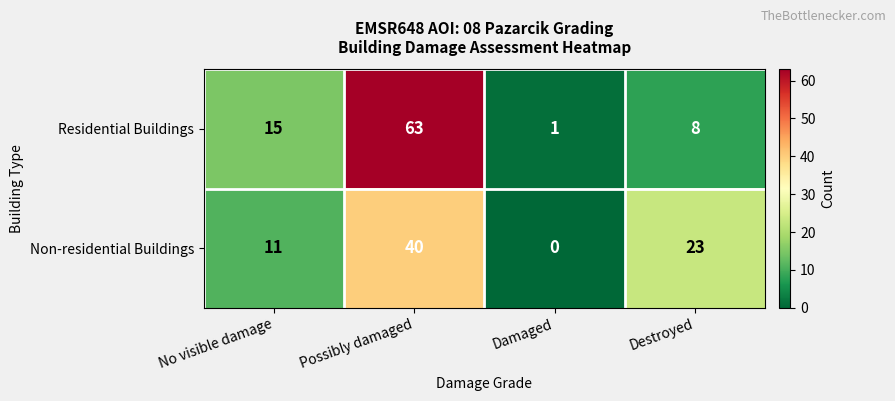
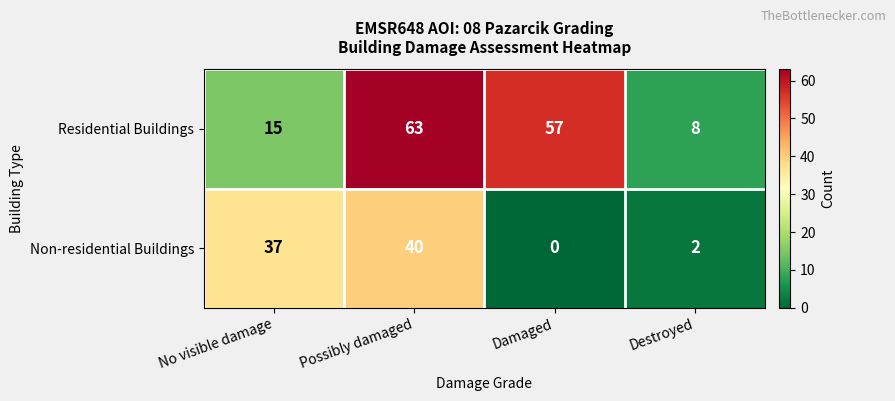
  {
    "Residential Buildings": {
      "No visible damage": 15,
      "Possibly damaged": 63,
-     "Damaged": 1,
+     "Damaged": 57,
      "Destroyed": 8
    },
    "Non-residential Buildings": {
-     "No visible damage": 11,
+     "No visible damage": 37,
      "Possibly damaged": 40,
      "Damaged": 0,
-     "Destroyed": 23
+     "Destroyed": 2
    }
  }
